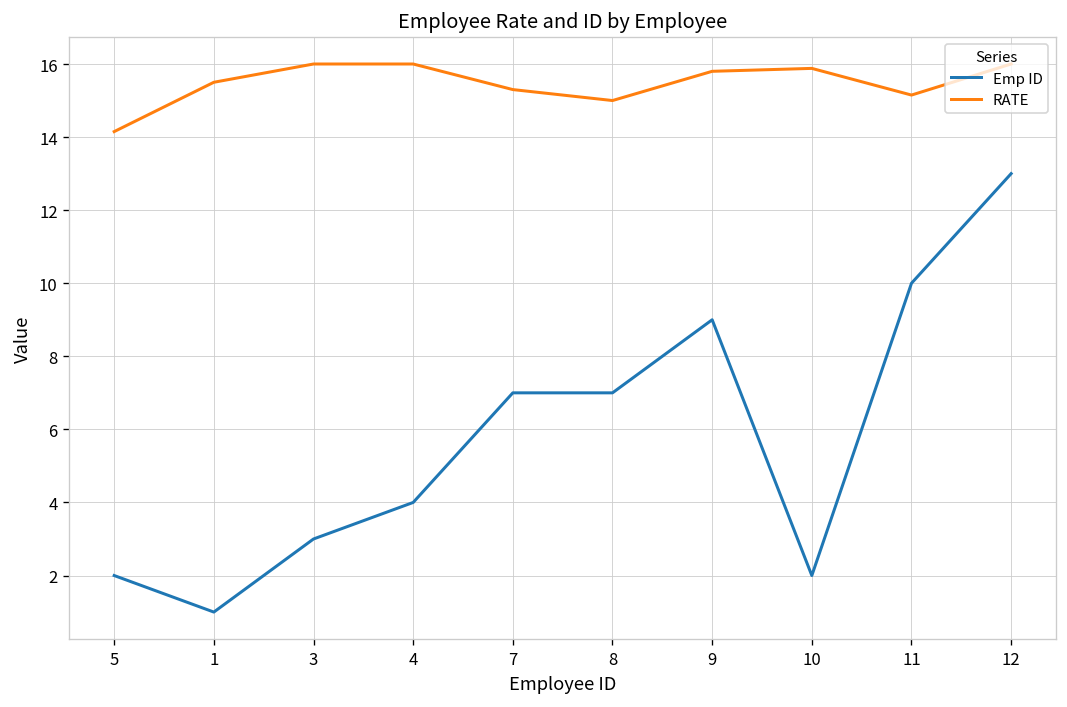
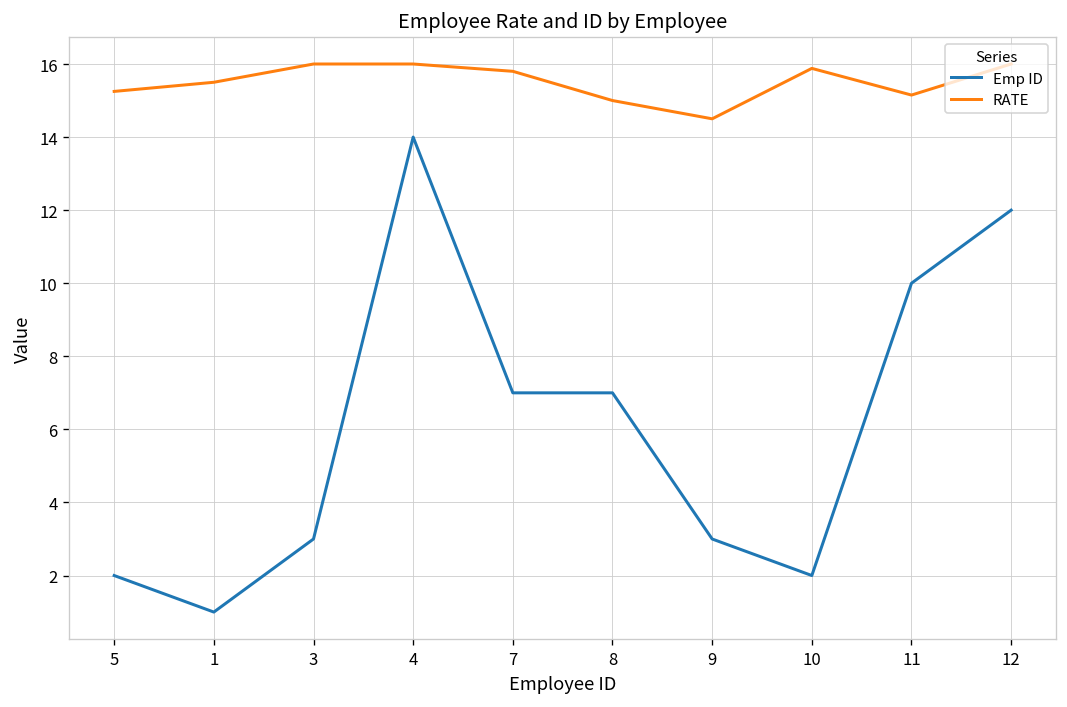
  {
    "Emp ID": {
      "5": 2,
      "1": 1,
      "3": 3,
-     "4": 4,
+     "4": 14,
      "7": 7,
      "8": 7,
-     "9": 9,
+     "9": 3,
      "10": 2,
      "11": 10,
-     "12": 13
+     "12": 12
    },
    "RATE": {
-     "5": 14.2,
+     "5": 15.3,
      "1": 15.5,
      "3": 16.0,
      "4": 16.0,
-     "7": 15.3,
+     "7": 15.8,
      "8": 15.0,
-     "9": 15.8,
+     "9": 14.5,
      "10": 15.9,
      "11": 15.2
    }
  }
